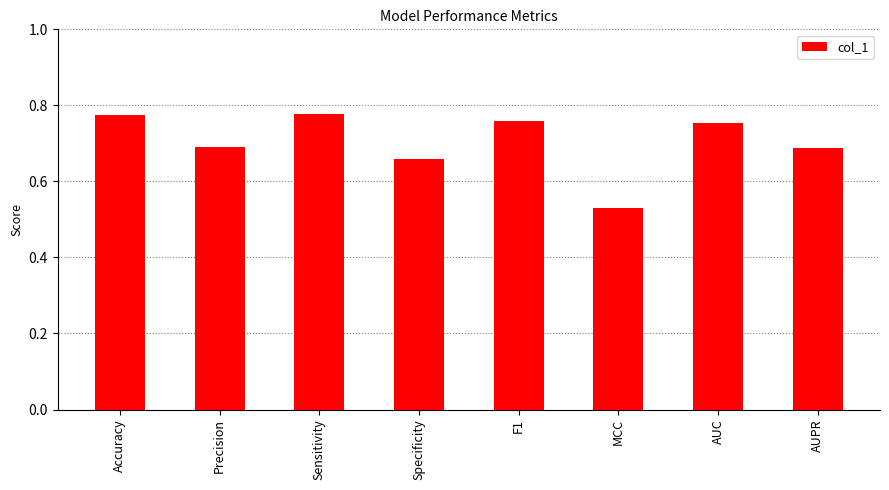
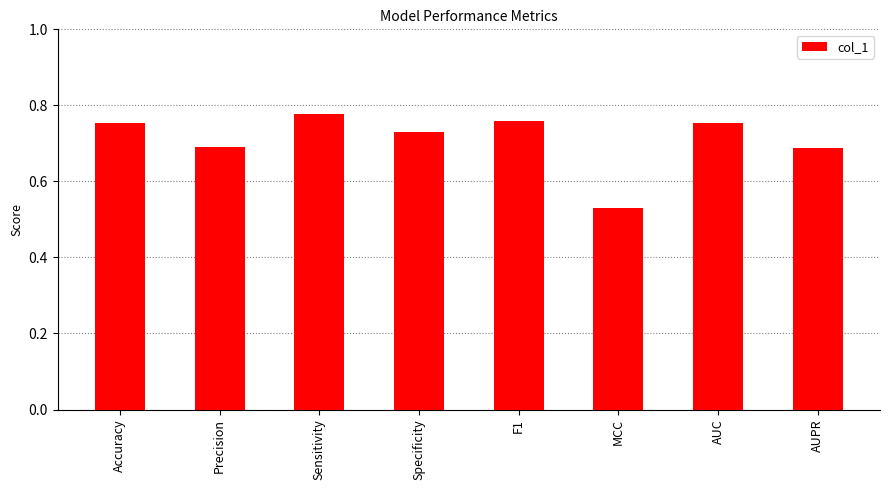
  {
-   "Accuracy": 0.77,
+   "Accuracy": 0.75,
    "Precision": 0.69,
    "Sensitivity": 0.78,
-   "Specificity": 0.66,
+   "Specificity": 0.73,
    "F1": 0.76,
    "MCC": 0.53,
    "AUC": 0.75,
    "AUPR": 0.69
  }
